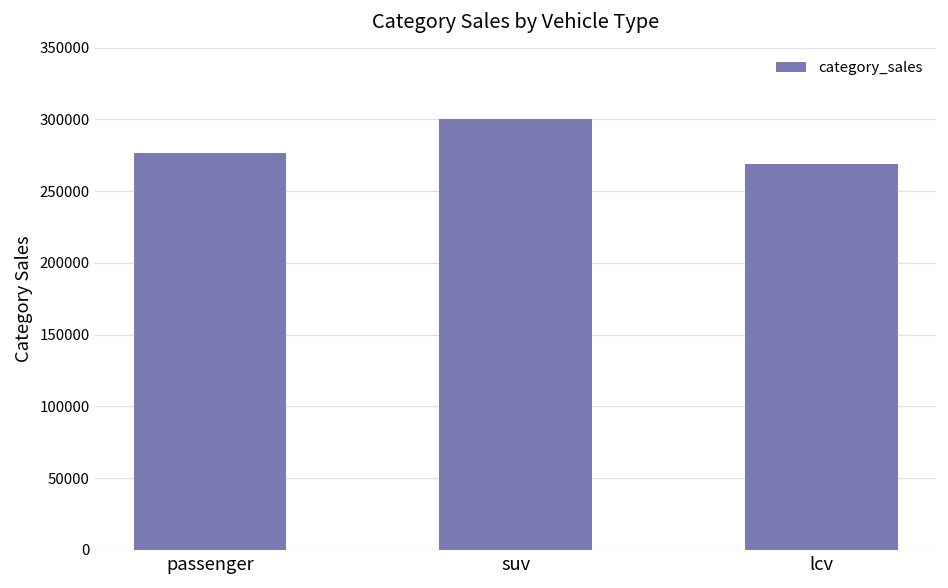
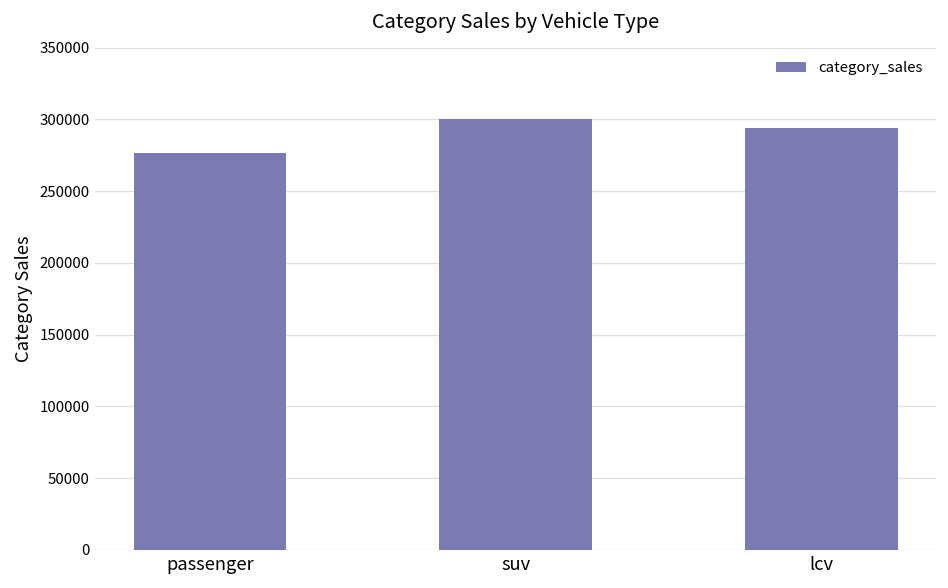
  {
    "passenger": 277000,
    "suv": 300000,
-   "lcv": 269000
+   "lcv": 294000
  }
